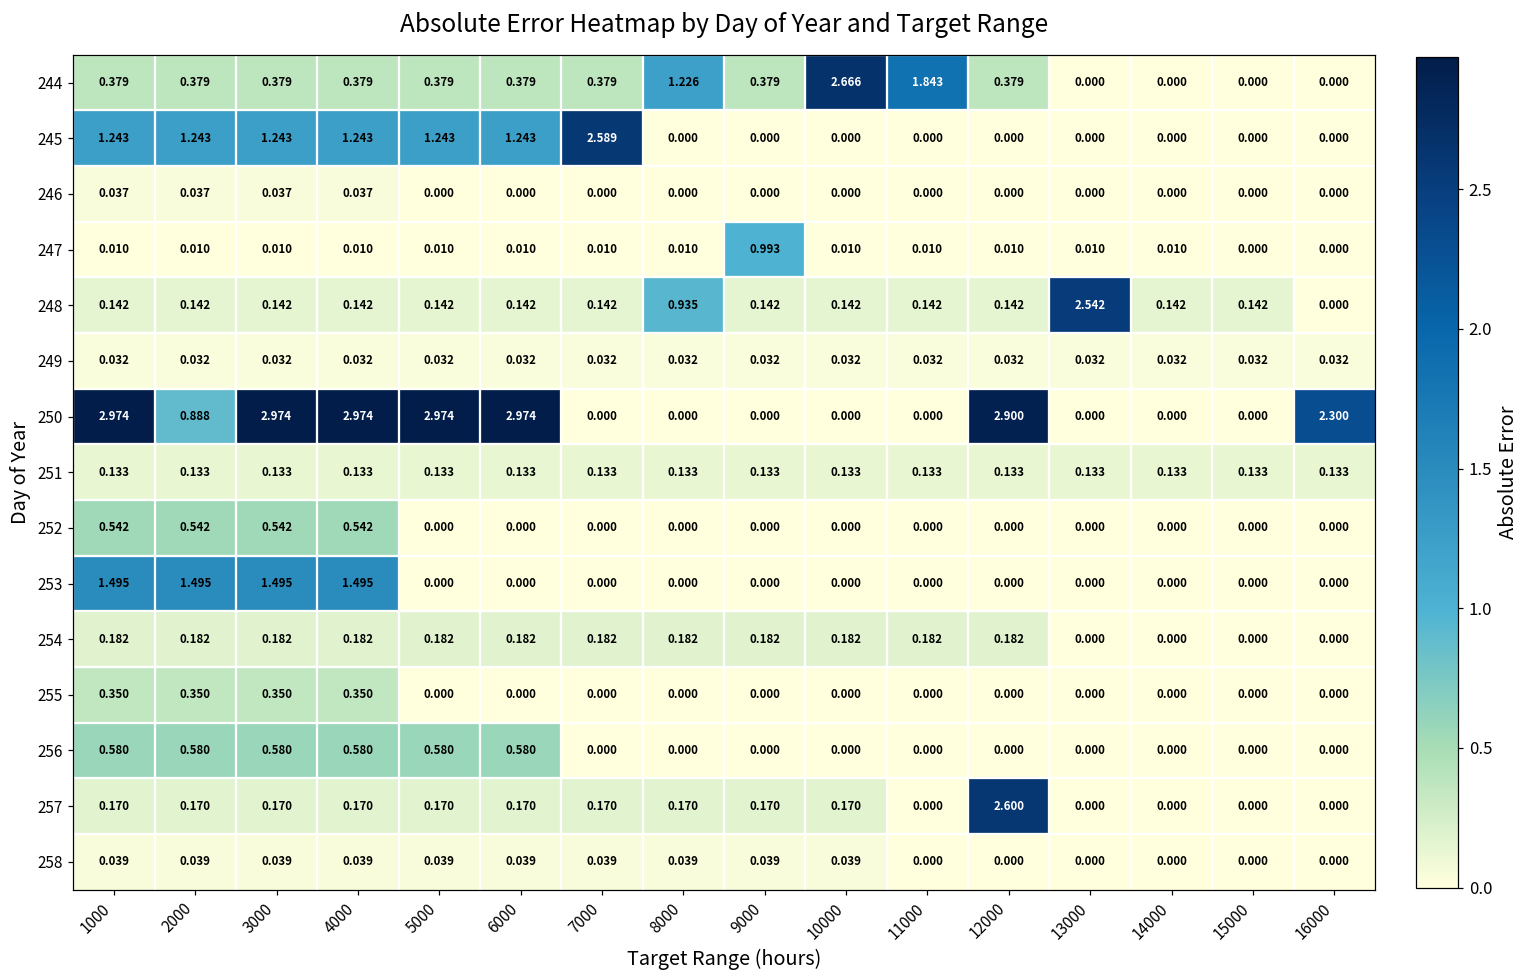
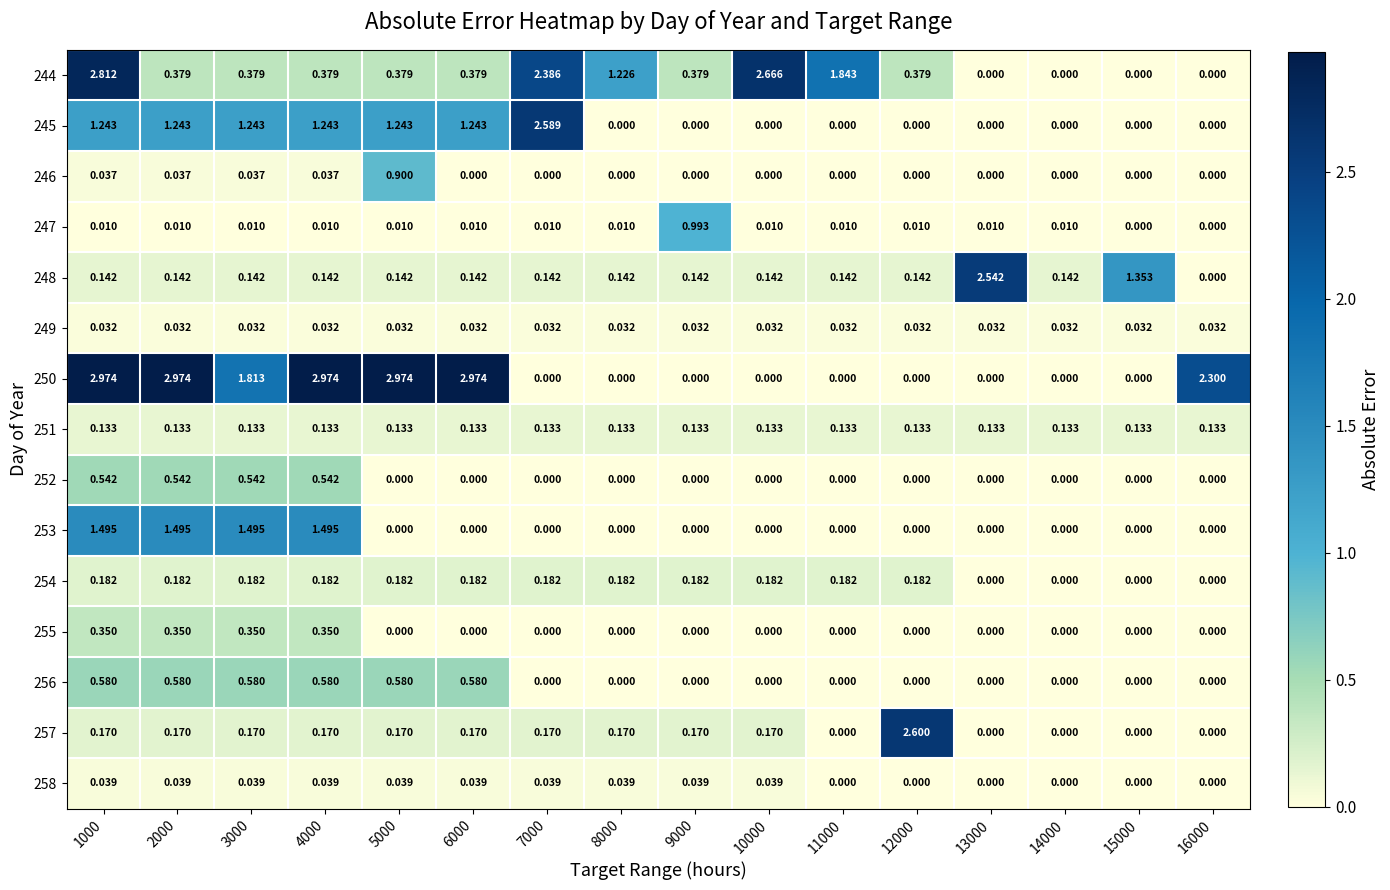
  {
    "244": {
-     "1000": 0.379,
+     "1000": 2.812,
      "2000": 0.379,
      "3000": 0.379,
      "4000": 0.379,
      "5000": 0.379,
      "6000": 0.379,
-     "7000": 0.379,
+     "7000": 2.386,
      "8000": 1.226,
      "9000": 0.379,
      "10000": 2.666,
      "11000": 1.843,
      "12000": 0.379,
      "13000": 0.000,
      "14000": 0.000,
      "15000": 0.000,
      "16000": 0.000
    },
    "246": {
      "1000": 0.037,
      "2000": 0.037,
      "3000": 0.037,
      "4000": 0.037,
-     "5000": 0.000,
+     "5000": 0.900,
      "6000": 0.000,
      "7000": 0.000,
      "8000": 0.000,
      "9000": 0.000,
      "10000": 0.000,
      "11000": 0.000,
      "12000": 0.000,
      "13000": 0.000,
      "14000": 0.000,
      "15000": 0.000,
      "16000": 0.000
    },
    "248": {
      "1000": 0.142,
      "2000": 0.142,
      "3000": 0.142,
      "4000": 0.142,
      "5000": 0.142,
      "6000": 0.142,
      "7000": 0.142,
-     "8000": 0.935,
+     "8000": 0.142,
      "9000": 0.142,
      "10000": 0.142,
      "11000": 0.142,
      "12000": 0.142,
      "13000": 2.542,
      "14000": 0.142,
-     "15000": 0.142,
+     "15000": 1.353,
      "16000": 0.000
    },
    "250": {
      "1000": 2.974,
-     "2000": 0.888,
-     "3000": 2.974,
+     "2000": 2.974,
+     "3000": 1.813,
      "4000": 2.974,
      "5000": 2.974,
      "6000": 2.974,
      "7000": 0.000,
      "8000": 0.000,
      "9000": 0.000,
      "10000": 0.000,
      "11000": 0.000,
-     "12000": 2.900,
+     "12000": 0.000,
      "13000": 0.000,
      "14000": 0.000,
      "15000": 0.000,
      "16000": 2.300
    }
  }
